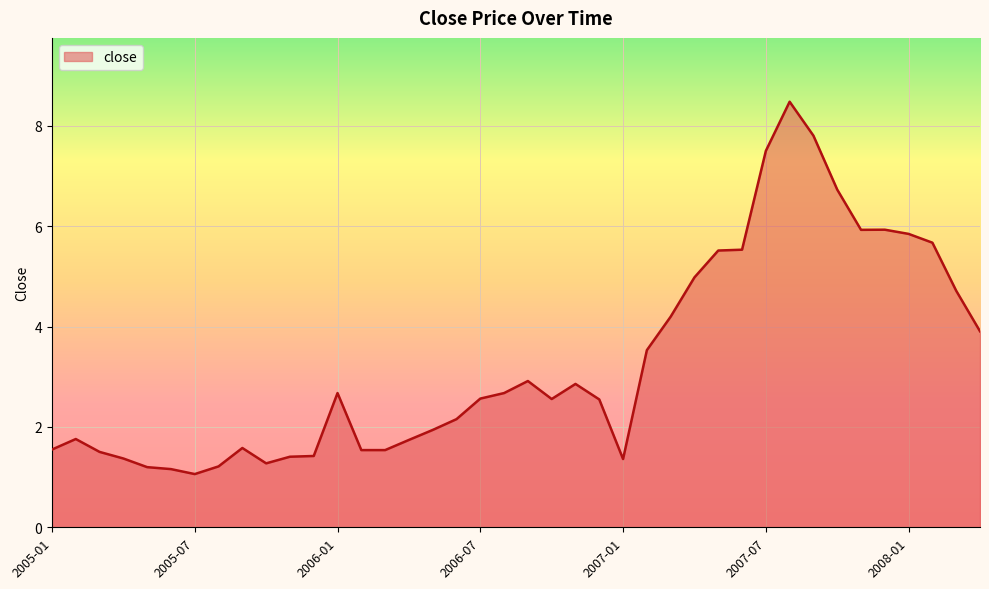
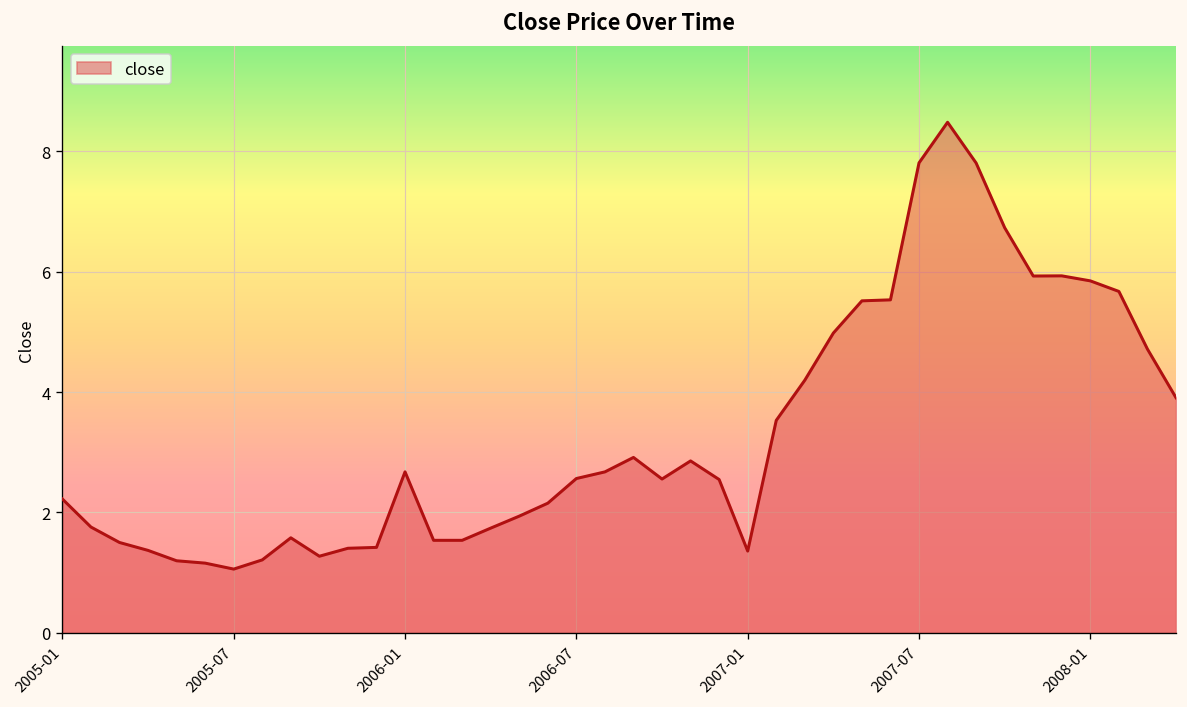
  {
-   "2005-01": 1.5,
+   "2005-01": 2.2,
    "2005-07": 1.1,
    "2006-01": 2.7,
    "2006-07": 2.6,
    "2007-01": 1.4,
-   "2007-07": 7.5,
+   "2007-07": 7.8,
    "2008-01": 5.8
  }
